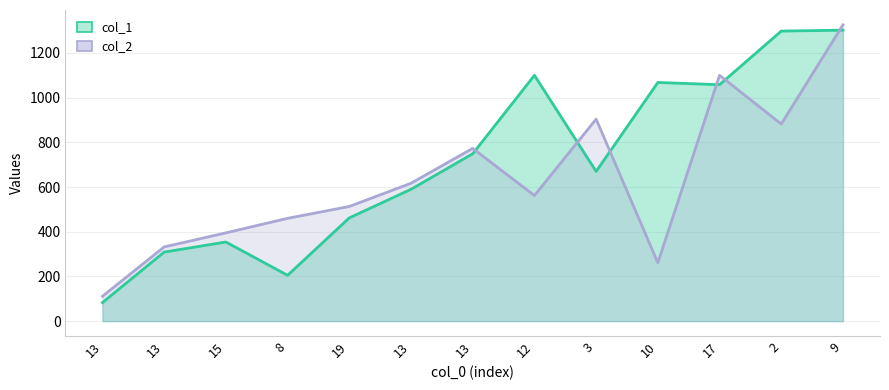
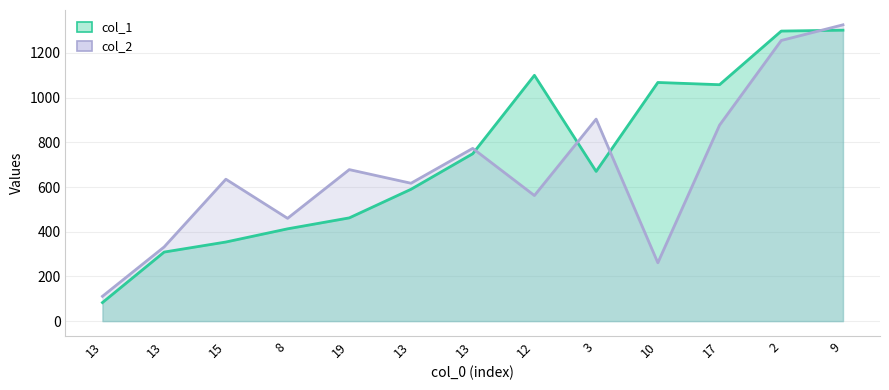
  {
    "col_1": {
      "15": 350,
-     "8": 210,
+     "8": 410,
      "19": 460,
      "12": 1100,
      "3": 670,
      "10": 1070,
      "17": 1060,
      "2": 1300,
      "9": 1300
    },
    "col_2": {
-     "15": 400,
+     "15": 640,
      "8": 460,
-     "19": 510,
+     "19": 680,
      "12": 560,
      "3": 900,
      "10": 260,
-     "17": 1100,
-     "2": 880,
+     "17": 880,
+     "2": 1260,
      "9": 1330
    }
  }
